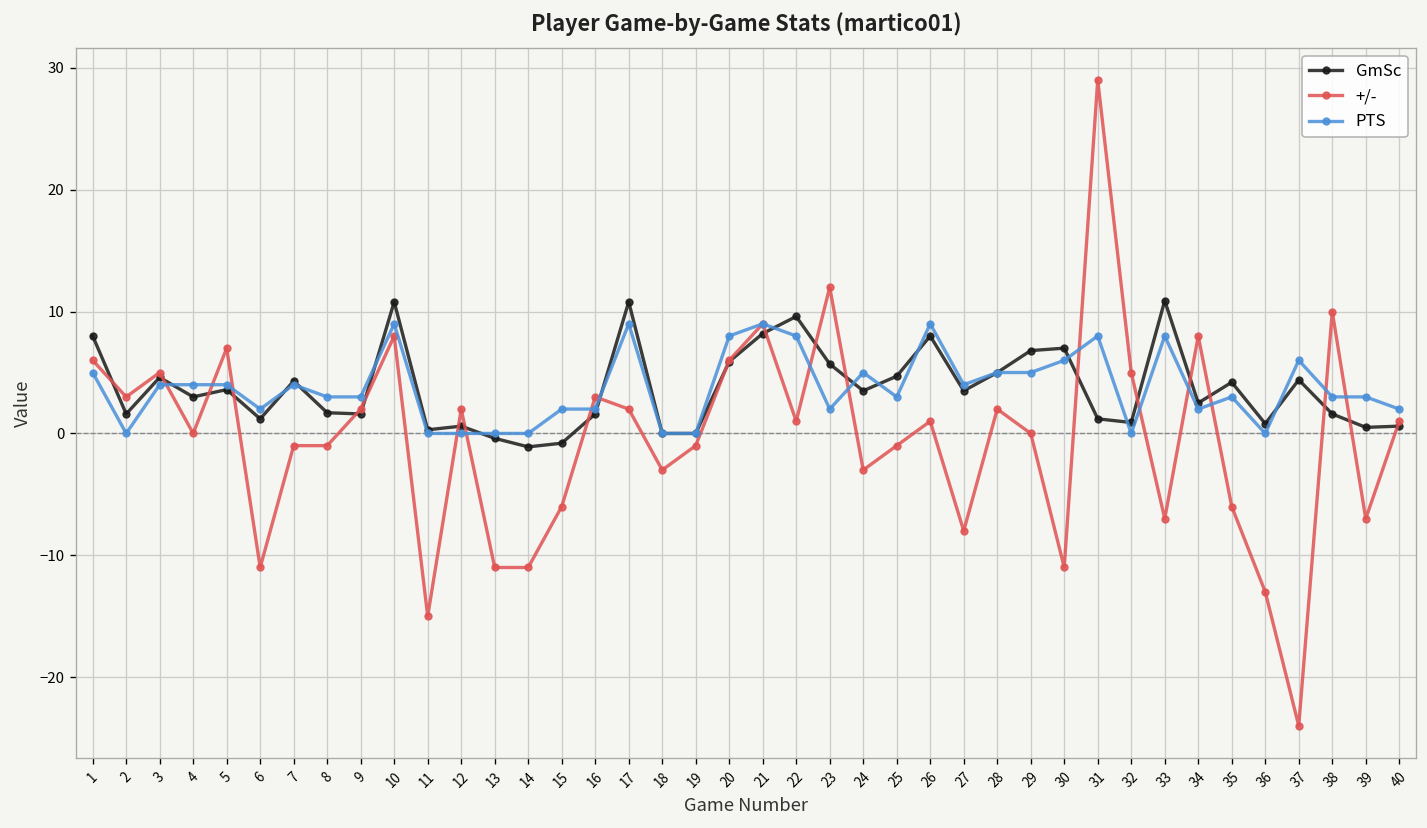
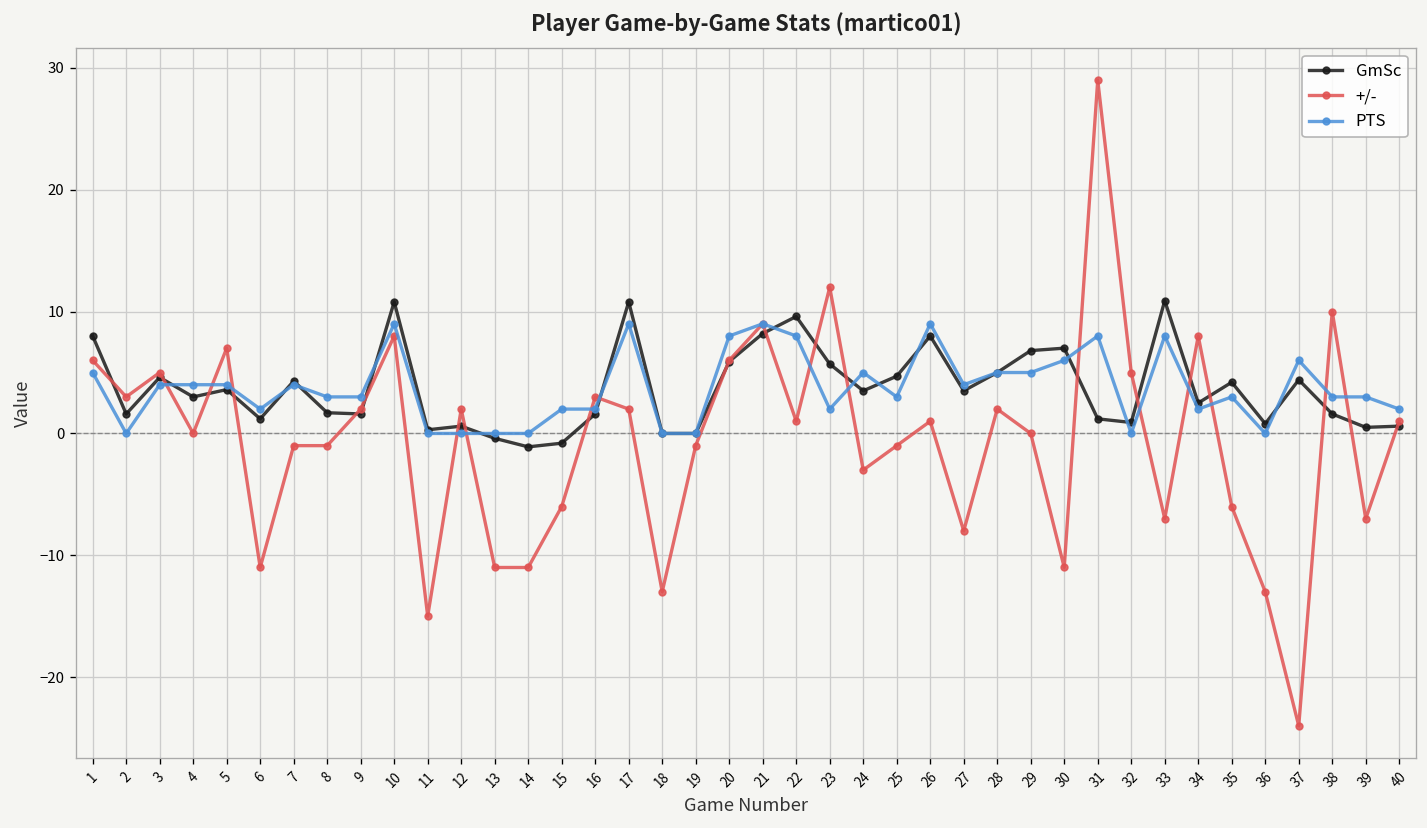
  {
    "GmSc": {
      "1": 8,
      "2": 1.6,
      "3": 4.6,
      "4": 3,
      "5": 3.6,
      "6": 1,
      "7": 4.3,
      "8": 1.7,
      "9": 1.6,
      "10": 11,
      "11": 0.3,
      "12": 0.6,
      "13": -0.4,
      "14": -1,
      "15": -1,
      "16": 1.6,
      "17": 11,
      "21": 8,
      "22": 9.6,
      "23": 5.7,
      "24": 3.5,
      "25": 4.7,
      "26": 8,
      "27": 3.5,
      "29": 7,
      "30": 7,
      "31": 1,
      "32": 1,
      "33": 11,
      "34": 2.5,
      "35": 4,
      "36": 1,
      "37": 4.4,
      "38": 1.6,
      "39": 0.5,
      "40": 0.6
    },
    "+/-": {
      "1": 6,
      "2": 3,
      "3": 5,
      "4": 0,
      "5": 7,
      "6": -11,
      "7": -1,
      "8": -1,
      "9": 2,
      "10": 8,
      "11": -15,
      "12": 2,
      "13": -11,
      "14": -11,
      "15": -6,
      "16": 3,
      "17": 2,
-     "18": -3,
+     "18": -13,
      "19": -1,
      "22": 1,
      "23": 12,
      "24": -3,
      "25": -1,
      "26": 1,
      "27": -8,
      "28": 2,
      "29": 0,
      "30": -11,
      "31": 29,
      "32": 5,
      "33": -7,
      "34": 8,
      "35": -6,
      "36": -13,
      "37": -24,
      "38": 10,
      "39": -7,
      "40": 1
    },
    "PTS": {
      "1": 5,
      "2": 0,
      "3": 4,
      "4": 4,
      "5": 4,
      "6": 2,
      "7": 4,
      "8": 3,
      "9": 3,
      "10": 9,
      "11": 0,
      "12": 0,
      "13": 0,
      "14": 0,
      "15": 2,
      "16": 2,
      "17": 9,
      "20": 8,
      "22": 8,
      "23": 2,
      "24": 5,
      "25": 3,
      "26": 9,
      "27": 4,
      "29": 5,
      "30": 6,
      "31": 8,
      "32": 0,
      "33": 8,
      "34": 2,
      "35": 3,
      "36": 0,
      "37": 6,
      "38": 3,
      "39": 3,
      "40": 2
    }
  }
